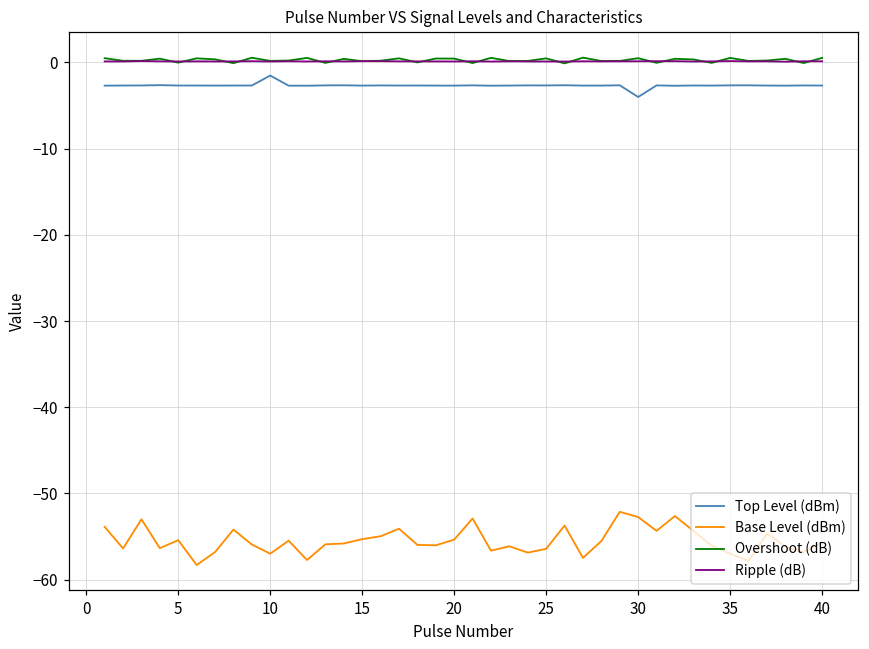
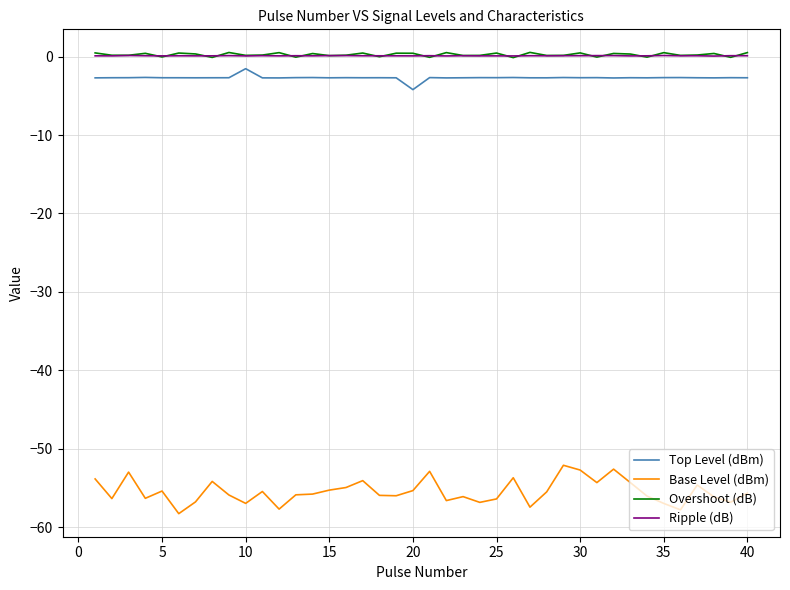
  {
    "Top Level (dBm)": {
      "5": -3,
      "10": -2,
      "15": -3,
-     "20": -3,
+     "20": -4,
      "25": -3,
-     "30": -4,
+     "30": -3,
      "35": -3,
      "40": -3
    },
    "Base Level (dBm)": {
      "5": -55,
      "10": -57,
      "15": -55,
      "20": -55,
      "25": -56,
      "30": -53
    },
    "Overshoot (dB)": {
      "20": 0,
      "25": 0,
      "30": 0,
      "35": 1,
      "40": 1
    },
    "Ripple (dB)": {
      "20": 0,
      "25": 0,
      "30": 0,
      "35": 0,
      "40": 0
    }
  }
